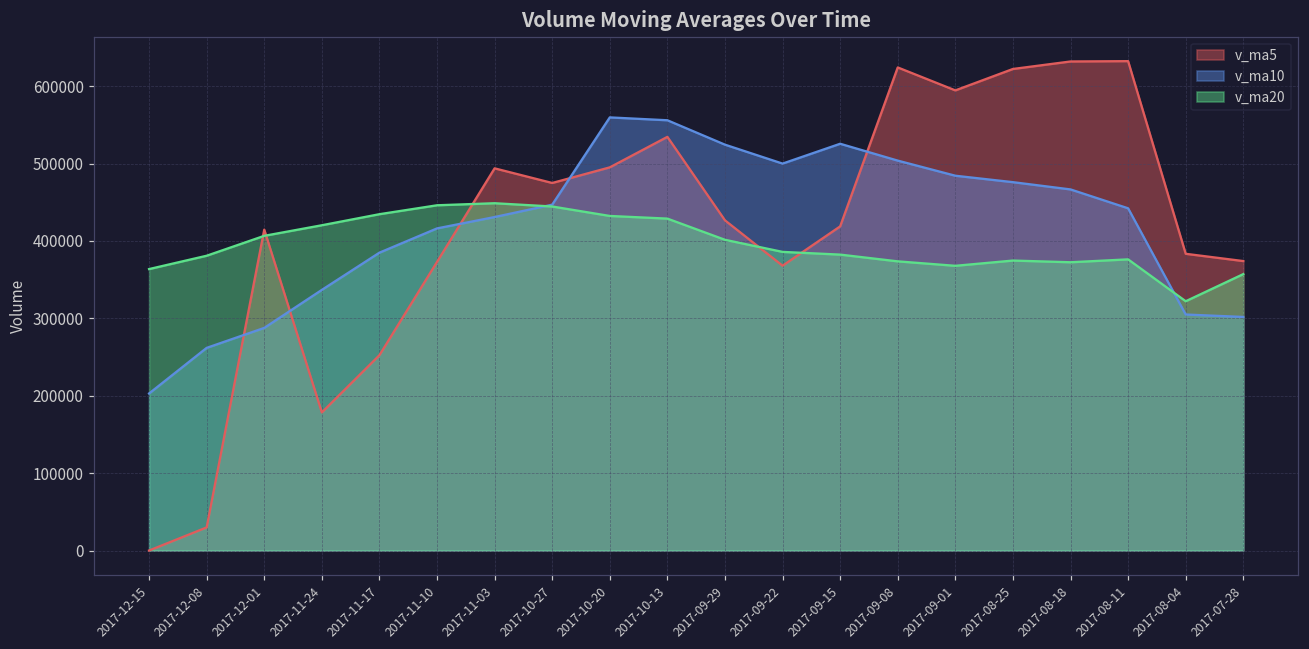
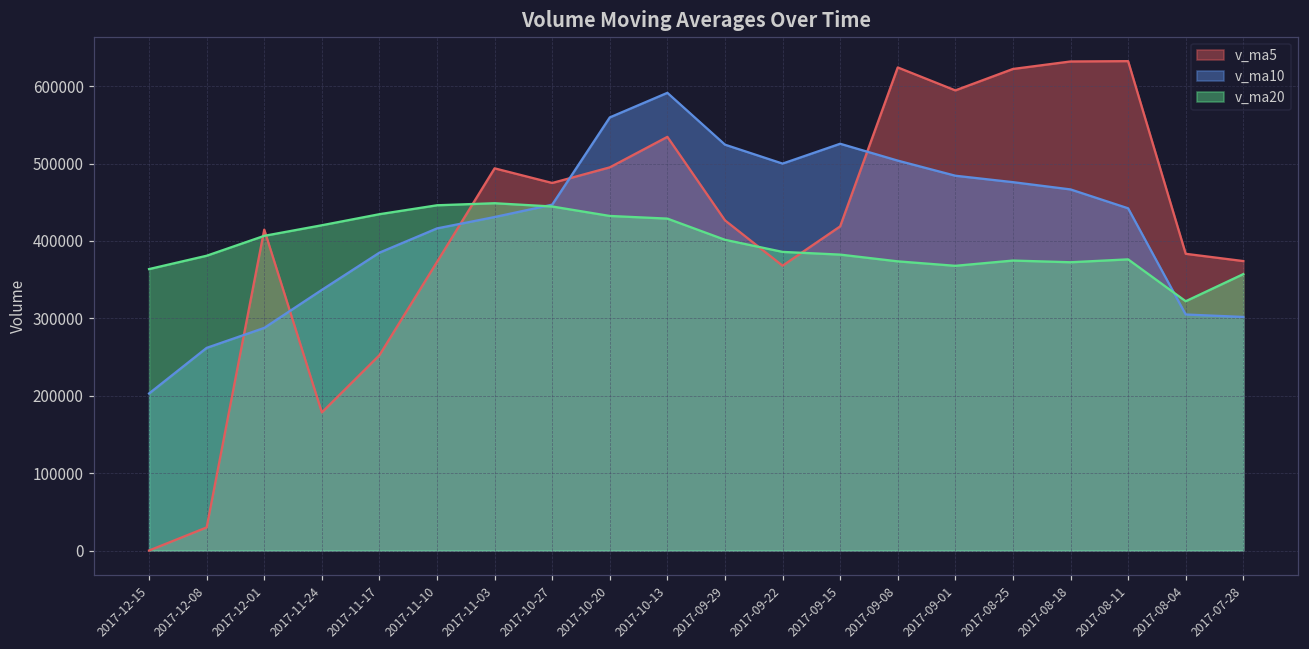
  {
    "v_ma5": {
      "2017-12-15": 0,
      "2017-12-08": 30000,
      "2017-12-01": 410000,
      "2017-11-24": 180000,
      "2017-11-17": 250000,
      "2017-11-10": 370000,
      "2017-11-03": 490000,
      "2017-10-27": 470000,
      "2017-10-20": 500000,
      "2017-10-13": 530000,
      "2017-09-29": 430000,
      "2017-09-22": 370000,
      "2017-09-15": 420000,
      "2017-09-08": 620000,
      "2017-09-01": 590000,
      "2017-08-25": 620000,
      "2017-08-18": 630000,
      "2017-08-11": 630000,
      "2017-08-04": 380000,
      "2017-07-28": 370000
    },
    "v_ma10": {
      "2017-12-15": 200000,
      "2017-12-08": 260000,
      "2017-12-01": 290000,
      "2017-11-24": 340000,
      "2017-11-17": 380000,
      "2017-11-10": 420000,
      "2017-11-03": 430000,
      "2017-10-20": 560000,
-     "2017-10-13": 560000,
+     "2017-10-13": 590000,
      "2017-09-29": 520000,
      "2017-09-22": 500000,
      "2017-09-15": 530000,
      "2017-09-08": 500000,
      "2017-09-01": 480000,
      "2017-08-25": 480000,
      "2017-08-18": 470000,
      "2017-08-11": 440000,
      "2017-08-04": 300000,
      "2017-07-28": 300000
    },
    "v_ma20": {
      "2017-12-15": 360000,
      "2017-12-08": 380000,
      "2017-12-01": 410000,
      "2017-11-24": 420000,
      "2017-11-17": 430000,
      "2017-11-10": 450000,
      "2017-11-03": 450000,
      "2017-10-20": 430000,
      "2017-10-13": 430000,
      "2017-09-29": 400000,
      "2017-09-22": 390000,
      "2017-09-15": 380000,
      "2017-09-08": 370000,
      "2017-09-01": 370000,
      "2017-08-25": 370000,
      "2017-08-18": 370000,
      "2017-08-11": 380000,
      "2017-08-04": 320000,
      "2017-07-28": 360000
    }
  }
